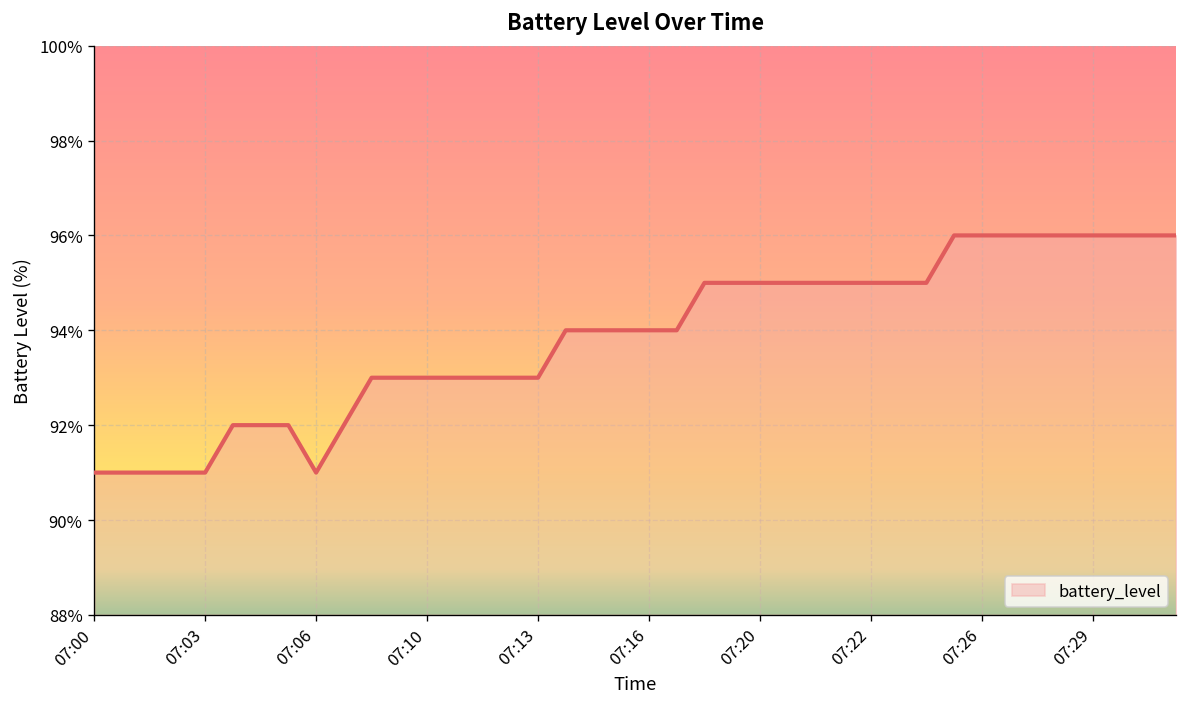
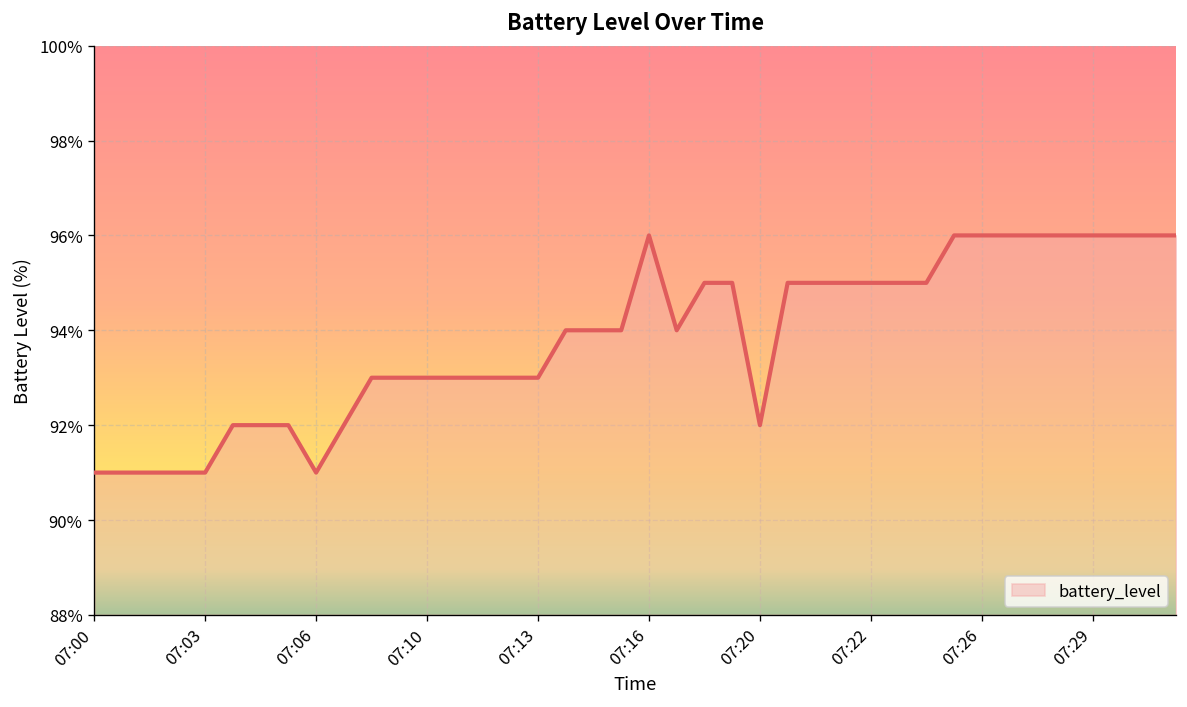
  {
    "07:00": "91%",
    "07:03": "91%",
    "07:06": "91%",
    "07:13": "93%",
-   "07:16": "94%",
-   "07:20": "95%",
+   "07:16": "96%",
+   "07:20": "92%",
    "07:26": "96%",
    "07:29": "96%"
  }
